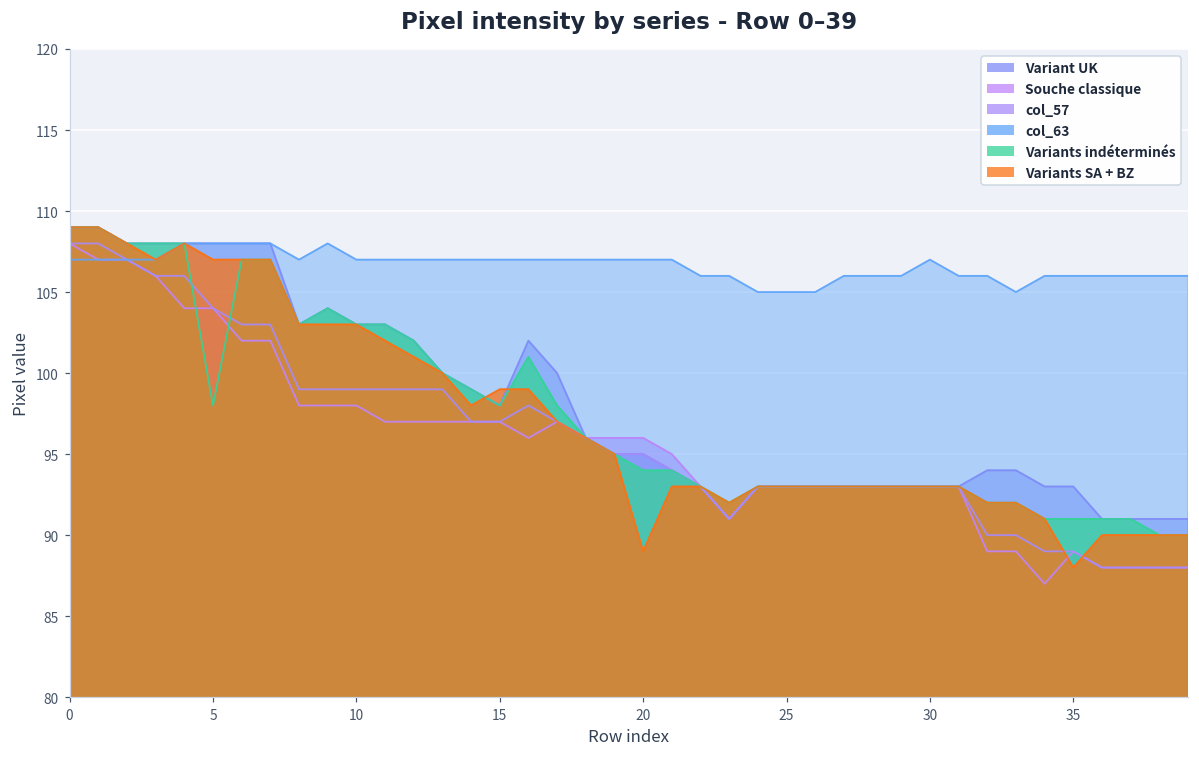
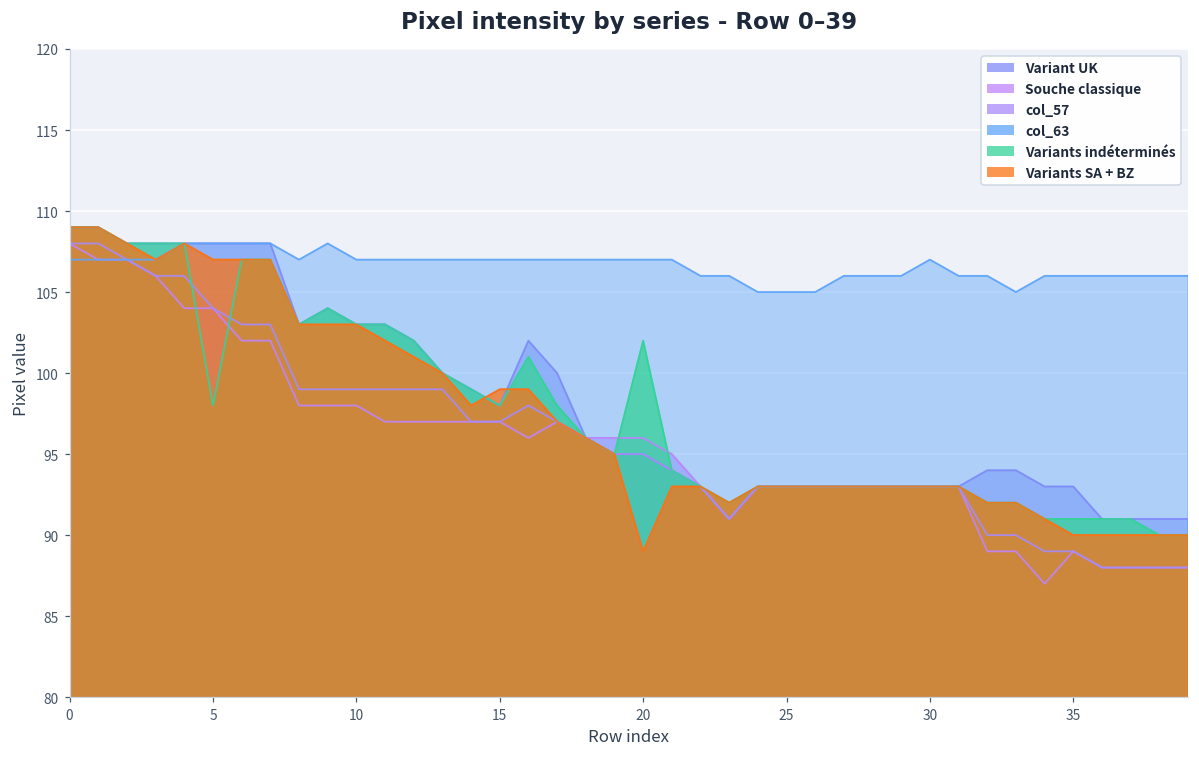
  {
    "Variants indéterminés": {
      "5": 98,
-     "20": 94,
+     "20": 102,
      "35": 91
    },
    "Variants SA + BZ": {
      "5": 107,
      "15": 99,
      "20": 89,
-     "35": 88
+     "35": 90
    }
  }
